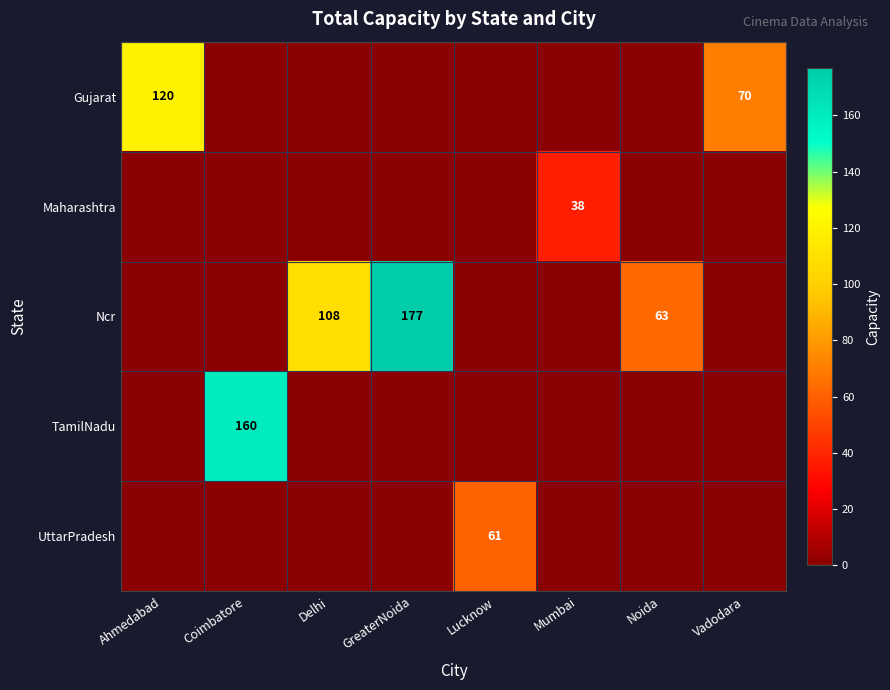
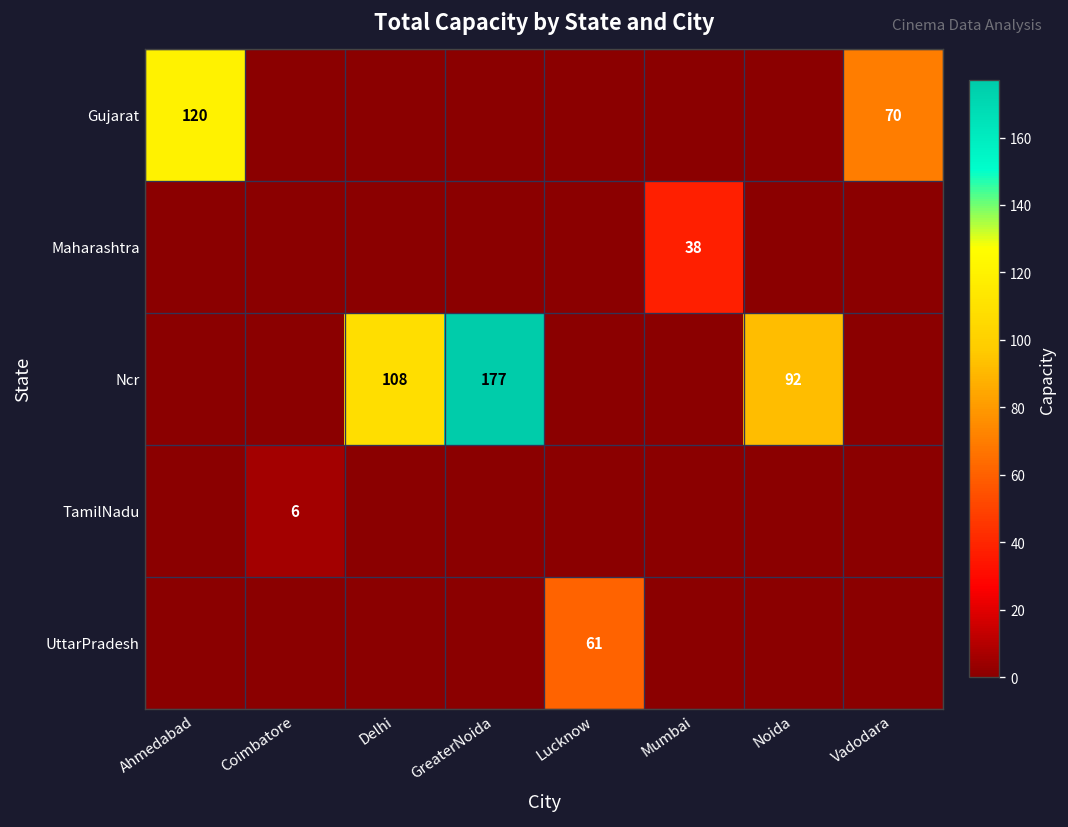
  {
    "Gujarat": {
      "Ahmedabad": 120,
      "Vadodara": 70
    },
    "Maharashtra": {
      "Mumbai": 38
    },
    "Ncr": {
      "Delhi": 108,
      "GreaterNoida": 177,
-     "Noida": 63
+     "Noida": 92
    },
    "TamilNadu": {
-     "Coimbatore": 160
+     "Coimbatore": 6
    },
    "UttarPradesh": {
      "Lucknow": 61
    }
  }
